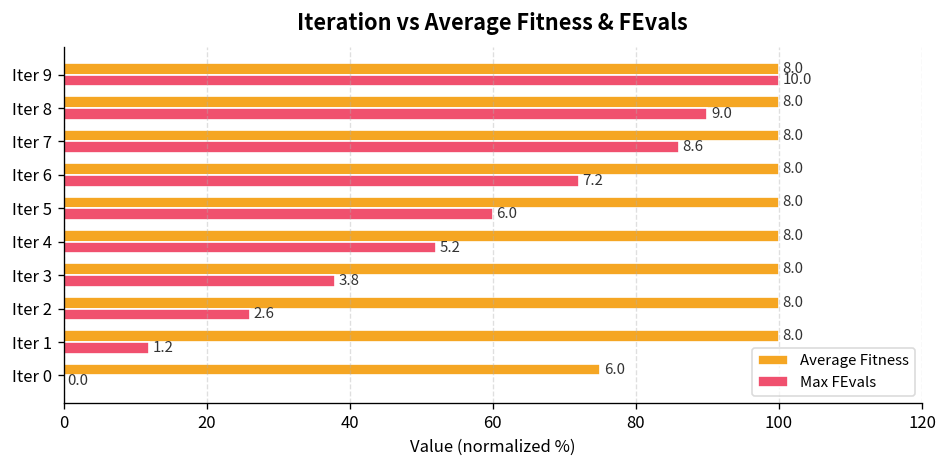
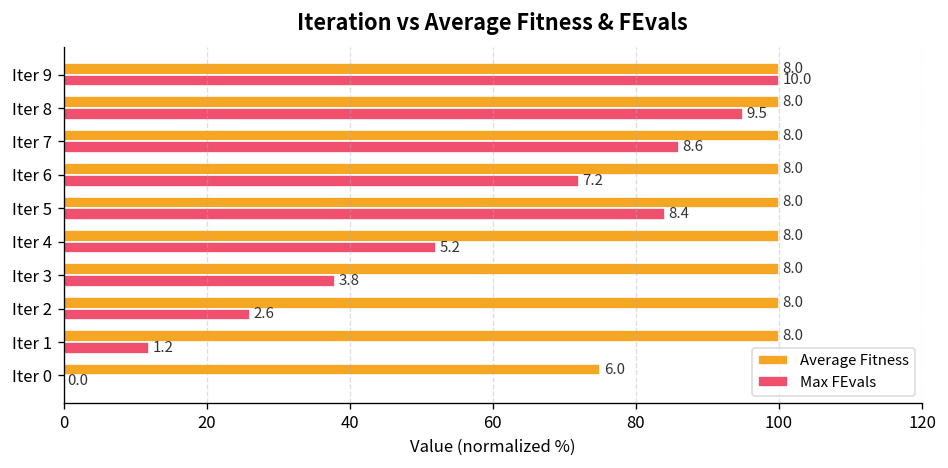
  {
    "Max FEvals": {
-     "Iter 8": 9.0,
-     "Iter 5": 6.0,
+     "Iter 8": 9.5,
+     "Iter 5": 8.4,
      "Iter 0": 0.0
    }
  }
